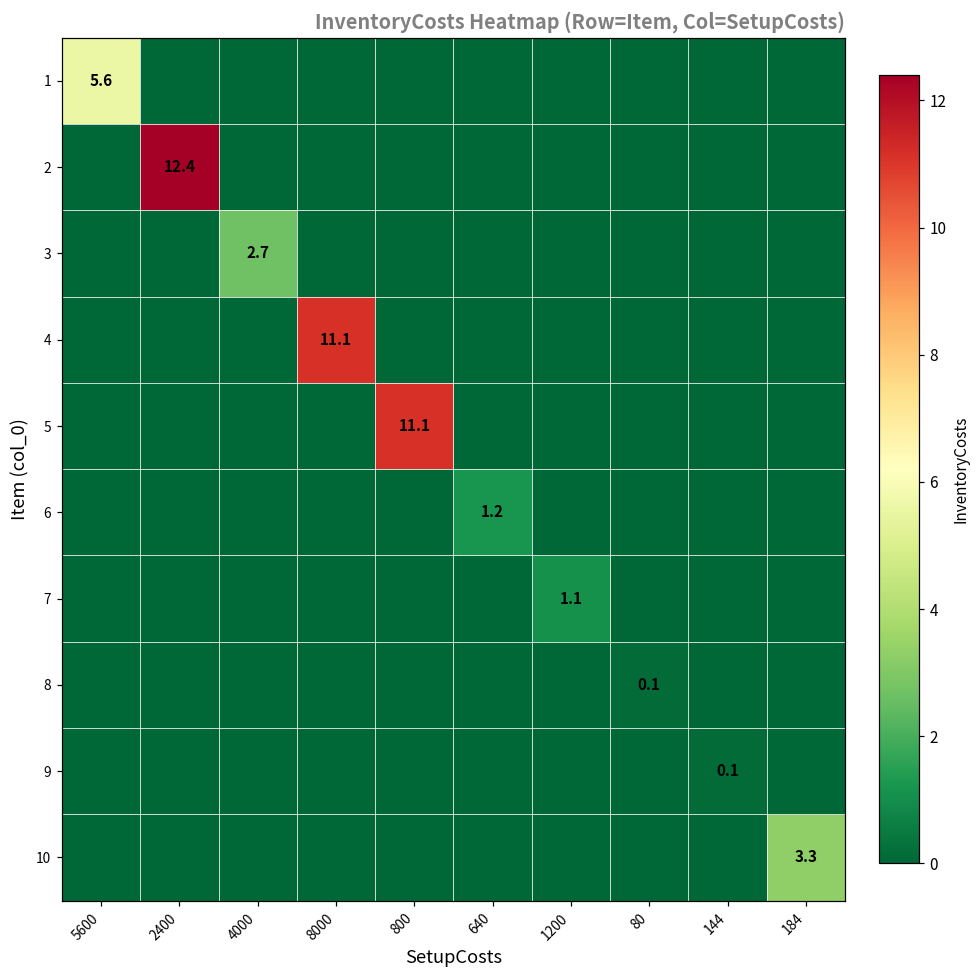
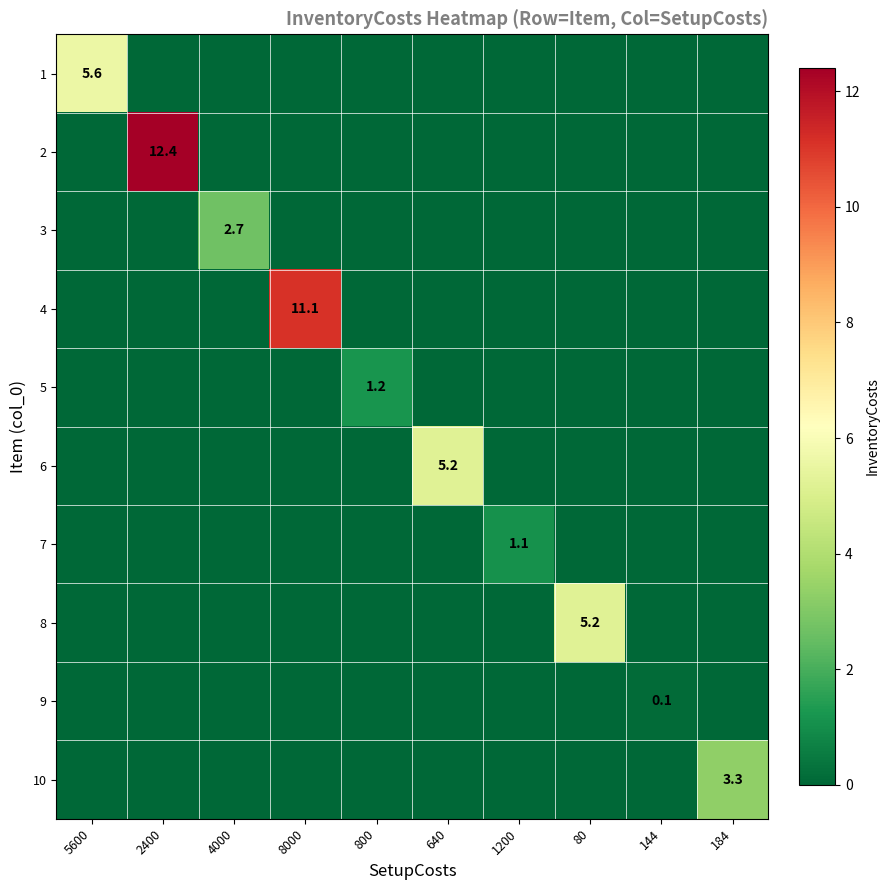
  {
    "1": {
      "5600": 5.6
    },
    "2": {
      "2400": 12.4
    },
    "3": {
      "4000": 2.7
    },
    "4": {
      "8000": 11.1
    },
    "5": {
-     "800": 11.1
+     "800": 1.2
    },
    "6": {
-     "640": 1.2
+     "640": 5.2
    },
    "7": {
      "1200": 1.1
    },
    "8": {
-     "80": 0.1
+     "80": 5.2
    },
    "9": {
      "144": 0.1
    },
    "10": {
      "184": 3.3
    }
  }
